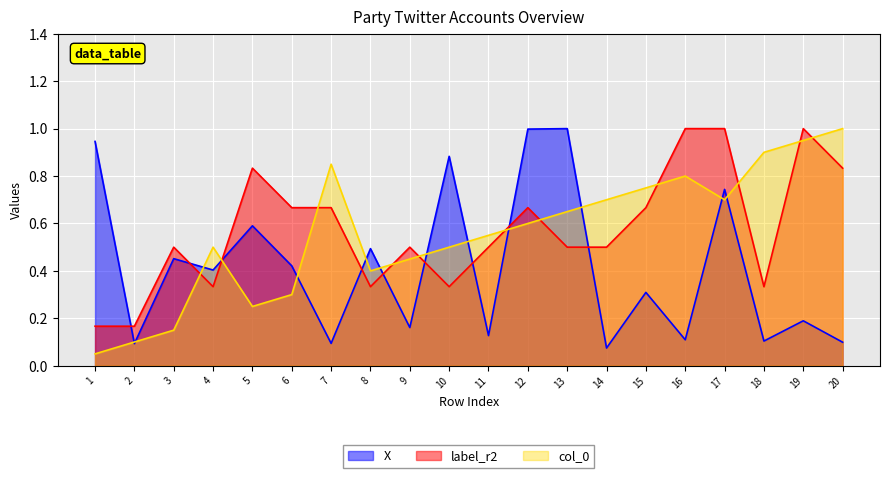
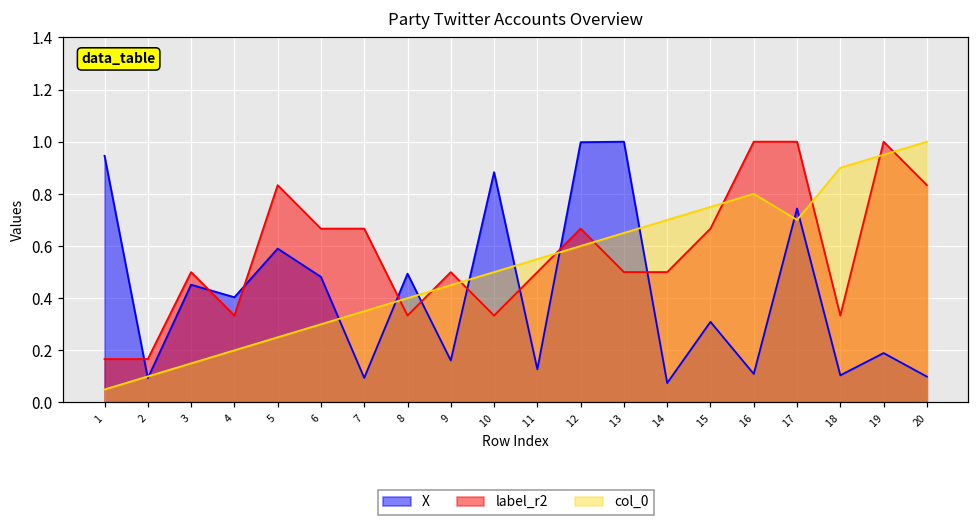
  {
    "X": {
      "1": 0.95,
      "3": 0.45,
      "4": 0.40,
      "5": 0.59,
-     "6": 0.42,
+     "6": 0.48,
      "7": 0.09,
      "8": 0.49,
      "9": 0.16,
      "10": 0.88,
      "11": 0.13,
      "12": 1.00,
      "13": 1.00,
      "14": 0.07,
      "15": 0.31,
      "16": 0.11,
      "17": 0.74,
      "18": 0.10,
      "19": 0.19,
      "20": 0.10
    },
    "label_r2": {
      "1": 0.17,
      "2": 0.17,
      "3": 0.50,
      "4": 0.33,
      "5": 0.83,
      "6": 0.67,
      "7": 0.67,
      "8": 0.33,
      "9": 0.50,
      "10": 0.33,
      "11": 0.50,
      "12": 0.67,
      "13": 0.50,
      "14": 0.50,
      "15": 0.67,
      "16": 1.00,
      "17": 1.00,
      "18": 0.33,
      "19": 1.00,
      "20": 0.83
    },
    "col_0": {
      "1": 0.05,
      "3": 0.15,
-     "4": 0.50,
+     "4": 0.20,
      "5": 0.25,
      "6": 0.30,
-     "7": 0.85,
+     "7": 0.35,
      "8": 0.40,
      "9": 0.45,
      "10": 0.50,
      "11": 0.55,
      "12": 0.60,
      "13": 0.65,
      "14": 0.70,
      "15": 0.75,
      "16": 0.80,
      "17": 0.70,
      "18": 0.90,
      "19": 0.95,
      "20": 1.00
    }
  }
